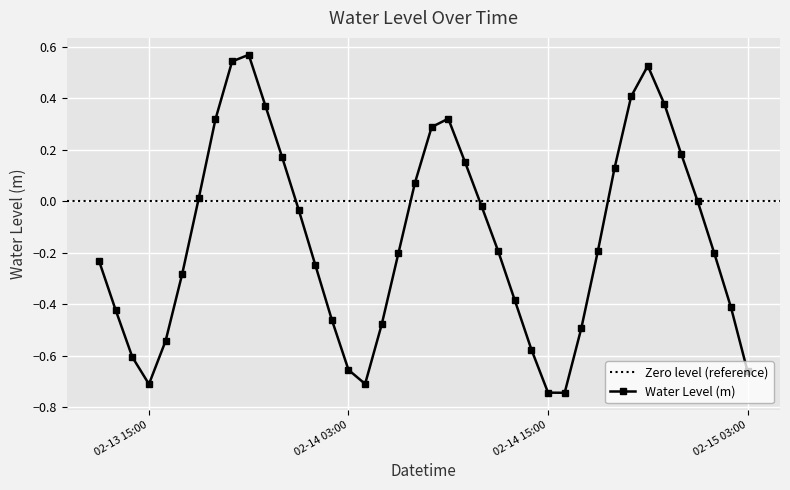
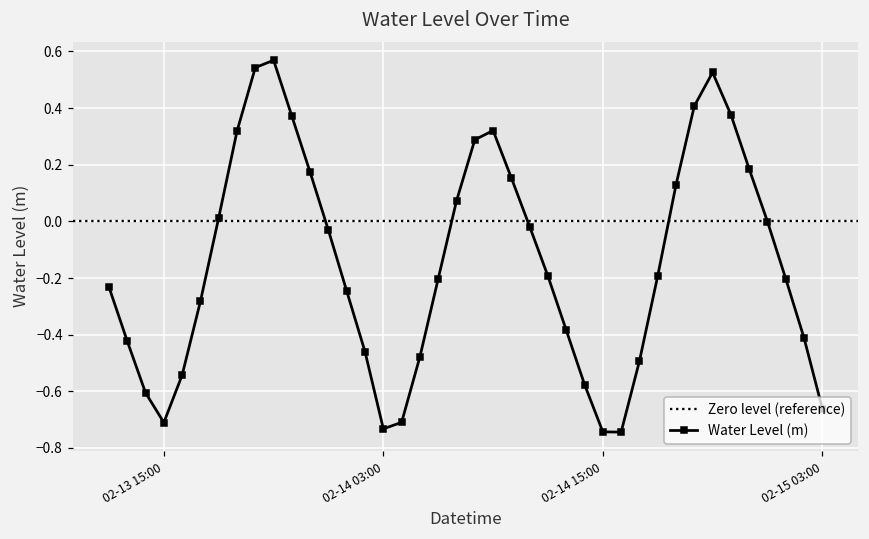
  {
    "02-13 15:00": -0.71,
-   "02-14 03:00": -0.66,
+   "02-14 03:00": -0.73,
    "02-14 15:00": -0.74
  }
